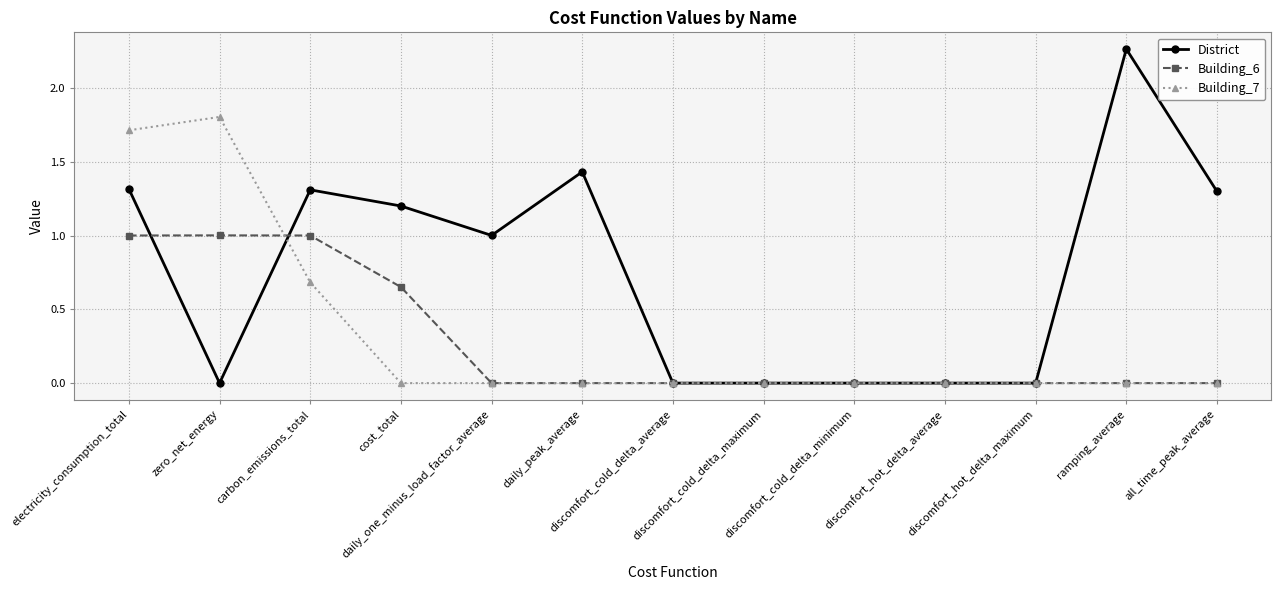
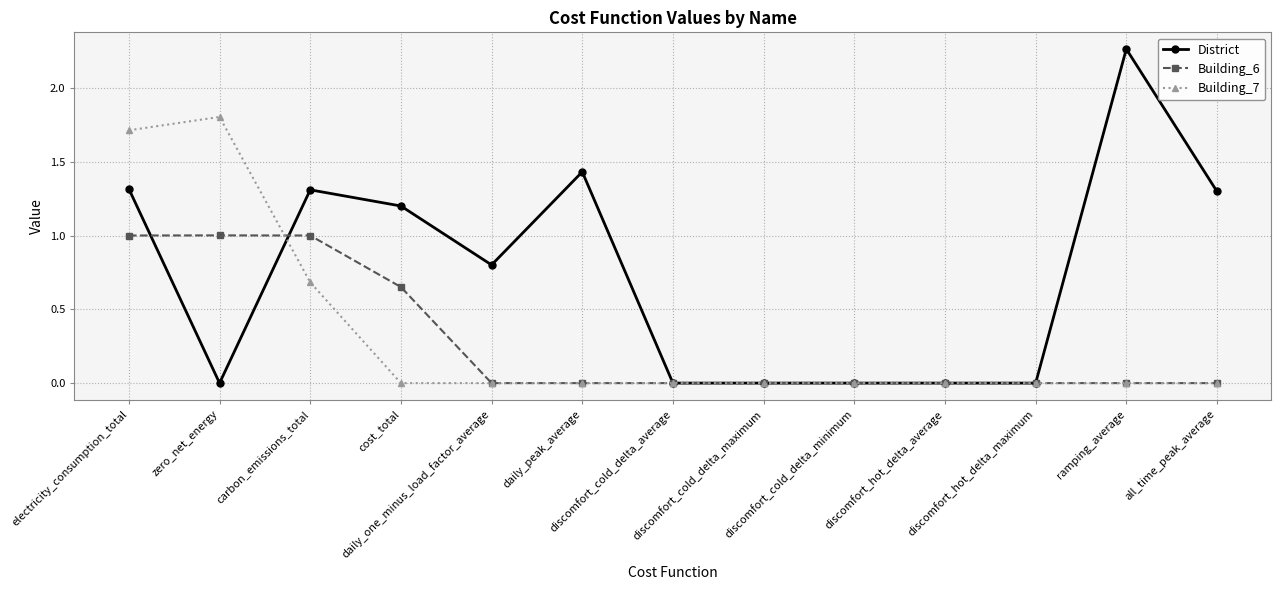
  {
    "District": {
      "electricity_consumption_total": 1.32,
      "zero_net_energy": 0.00,
      "carbon_emissions_total": 1.31,
      "cost_total": 1.20,
-     "daily_one_minus_load_factor_average": 1.00,
+     "daily_one_minus_load_factor_average": 0.80,
      "daily_peak_average": 1.43,
      "ramping_average": 2.27,
      "all_time_peak_average": 1.30
    },
    "Building_6": {
      "electricity_consumption_total": 1.00,
      "zero_net_energy": 1.00,
      "carbon_emissions_total": 1.00,
      "cost_total": 0.65
    },
    "Building_7": {
      "electricity_consumption_total": 1.71,
      "zero_net_energy": 1.81,
      "carbon_emissions_total": 0.68,
      "cost_total": 0.00
    }
  }
